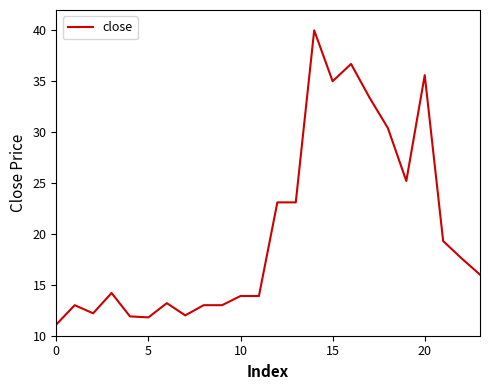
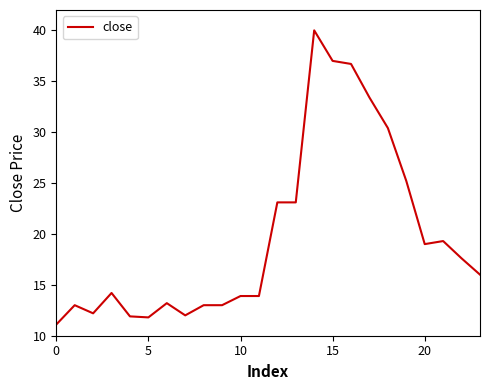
  {
    "0": 11.1,
    "5": 11.8,
    "10": 13.9,
-   "15": 35,
-   "20": 35.6
+   "15": 37,
+   "20": 19.0
  }
